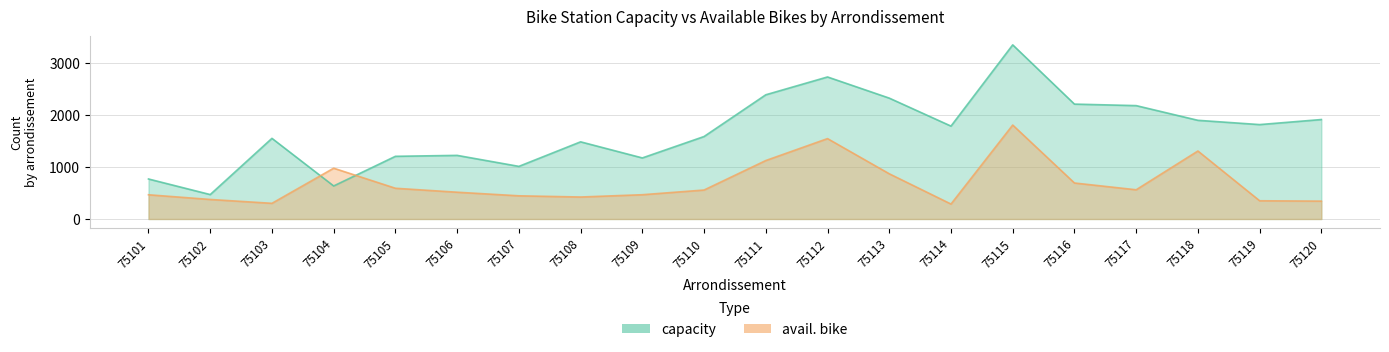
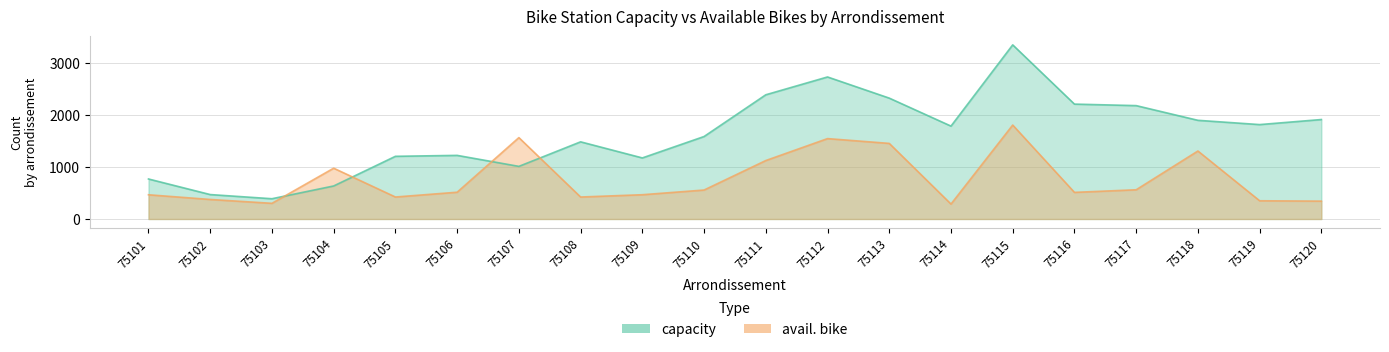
  {
    "capacity": {
      "75101": 800,
      "75102": 500,
-     "75103": 1500,
+     "75103": 400,
      "75104": 600,
      "75105": 1200,
      "75106": 1200,
      "75107": 1000,
      "75108": 1500,
      "75109": 1200,
      "75110": 1600,
      "75111": 2400,
      "75112": 2700,
      "75113": 2300,
      "75114": 1800,
      "75115": 3300,
      "75116": 2200,
      "75117": 2200,
      "75118": 1900,
      "75119": 1800,
      "75120": 1900
    },
    "avail. bike": {
      "75101": 500,
      "75102": 400,
      "75103": 300,
      "75104": 1000,
-     "75105": 600,
+     "75105": 400,
      "75106": 500,
-     "75107": 400,
+     "75107": 1600,
      "75108": 400,
      "75109": 500,
      "75110": 600,
      "75111": 1100,
      "75112": 1500,
-     "75113": 900,
+     "75113": 1500,
      "75114": 300,
      "75115": 1800,
-     "75116": 700,
+     "75116": 500,
      "75117": 600,
      "75118": 1300,
      "75119": 400,
      "75120": 300
    }
  }
